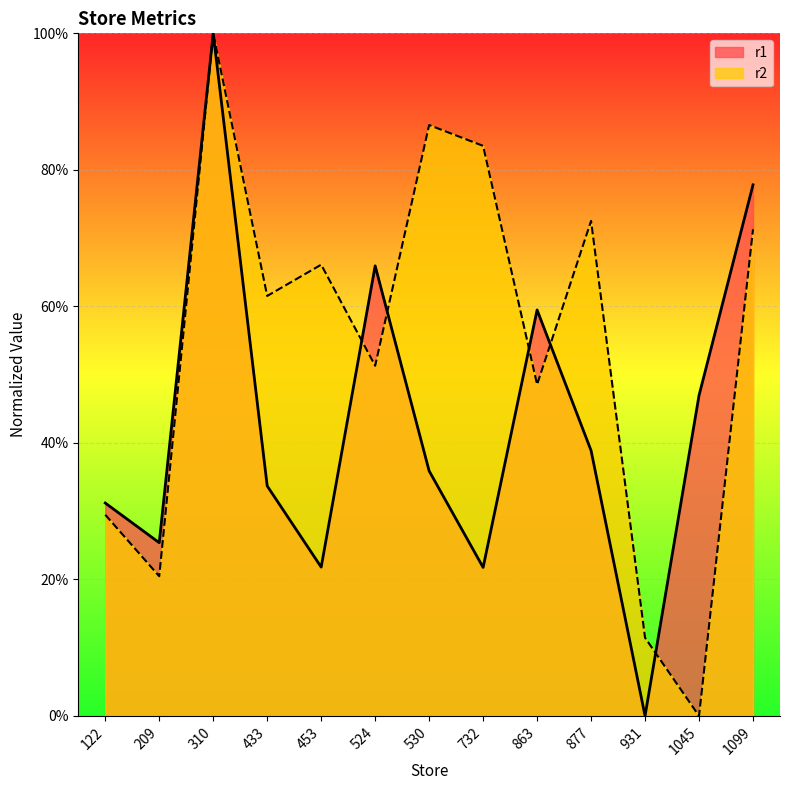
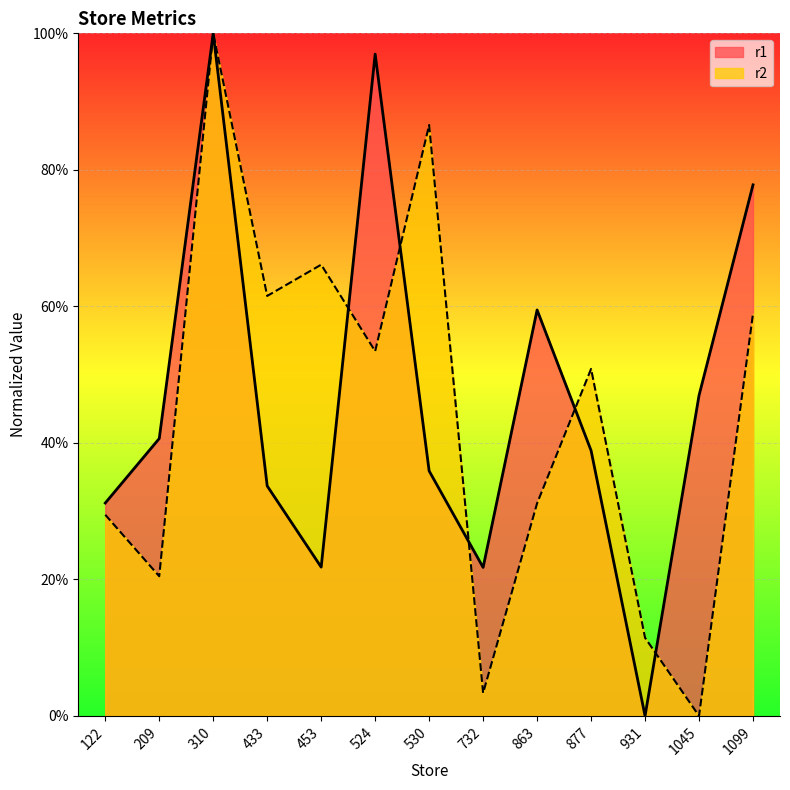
  {
    "r1": {
      "122": "31%",
-     "209": "25%",
+     "209": "41%",
      "433": "34%",
      "453": "22%",
-     "524": "66%",
+     "524": "97%",
      "530": "36%",
      "732": "22%",
      "863": "59%",
      "877": "39%",
      "931": "0%",
      "1045": "47%",
      "1099": "78%"
    },
    "r2": {
      "122": "29%",
      "209": "20%",
      "433": "62%",
      "453": "66%",
-     "524": "51%",
+     "524": "53%",
      "530": "87%",
-     "732": "84%",
-     "863": "49%",
-     "877": "73%",
+     "732": "3%",
+     "863": "31%",
+     "877": "51%",
      "931": "11%",
      "1045": "0%",
-     "1099": "71%"
+     "1099": "59%"
    }
  }
